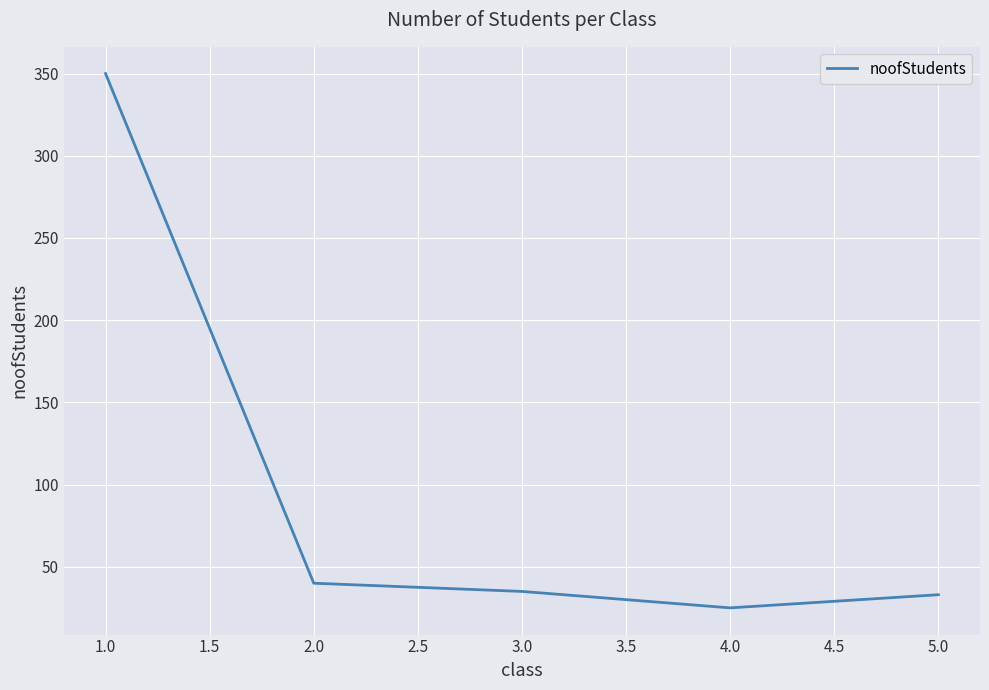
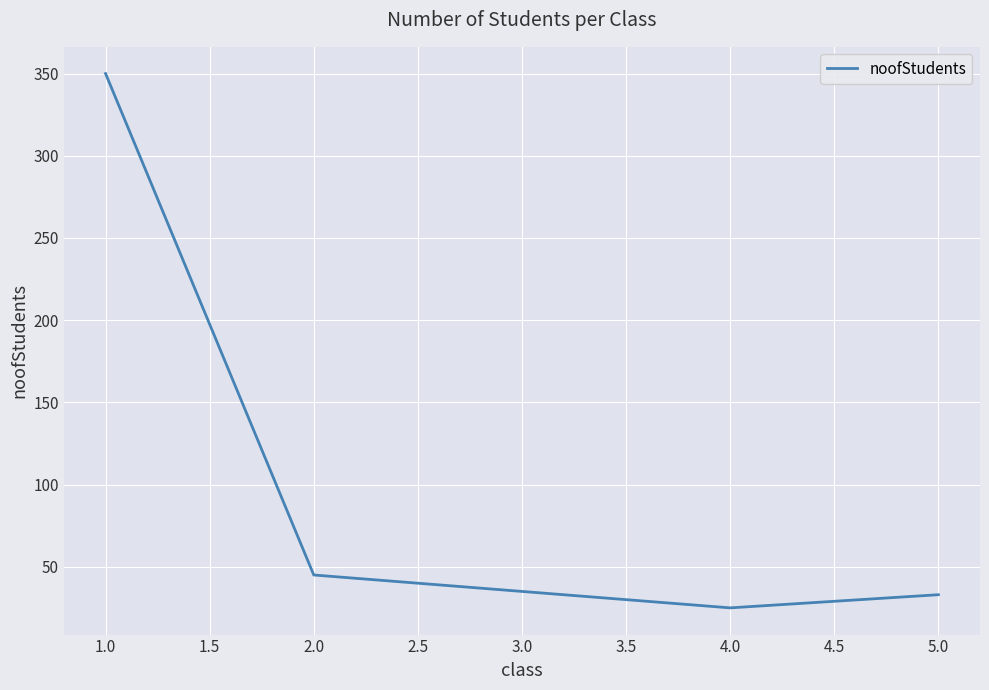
  {
    "1.0": 350,
-   "2.0": 40,
+   "2.0": 45,
    "3.0": 35,
    "4.0": 25,
    "5.0": 33
  }
